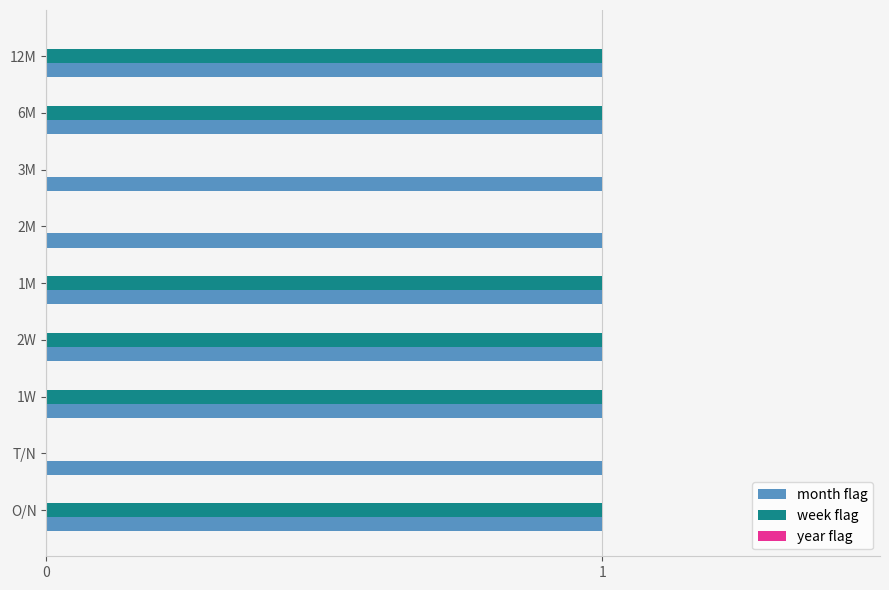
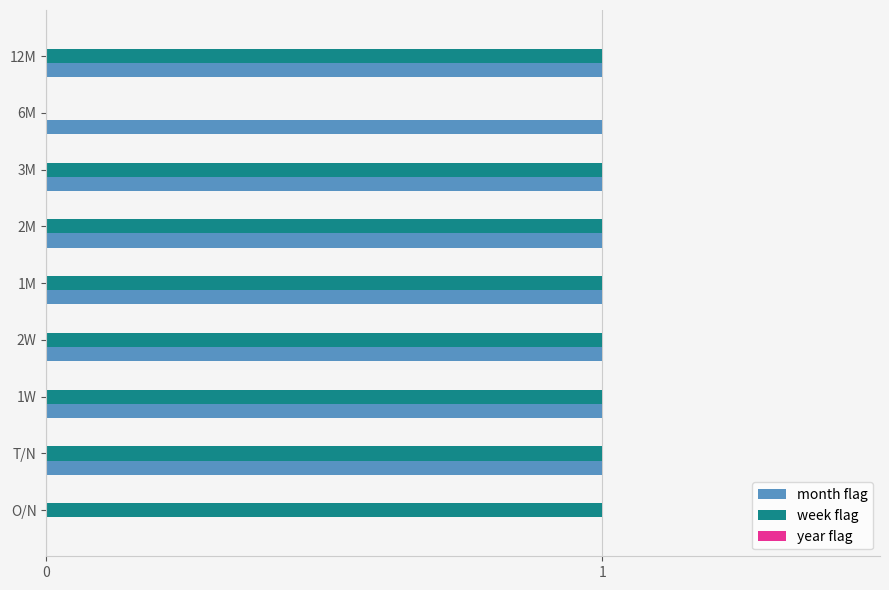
  {
    "month flag": {
      "12M": 1,
      "6M": 1,
      "3M": 1,
      "2M": 1,
      "1M": 1,
      "2W": 1,
      "1W": 1,
      "T/N": 1,
-     "O/N": 1
+     "O/N": 0
    },
    "week flag": {
      "12M": 1,
-     "6M": 1,
-     "3M": 0,
-     "2M": 0,
+     "6M": 0,
+     "3M": 1,
+     "2M": 1,
      "1M": 1,
      "2W": 1,
      "1W": 1,
-     "T/N": 0,
+     "T/N": 1,
      "O/N": 1
    },
    "year flag": {
      "12M": 0,
      "6M": 0,
      "3M": 0,
      "2M": 0,
      "1M": 0,
      "2W": 0,
      "1W": 0,
      "T/N": 0,
      "O/N": 0
    }
  }
